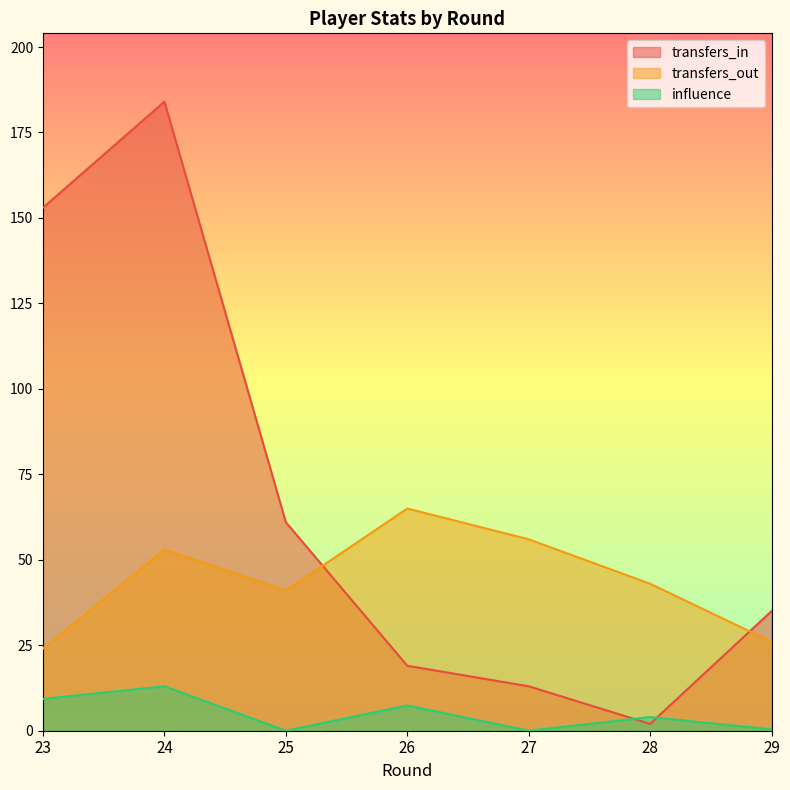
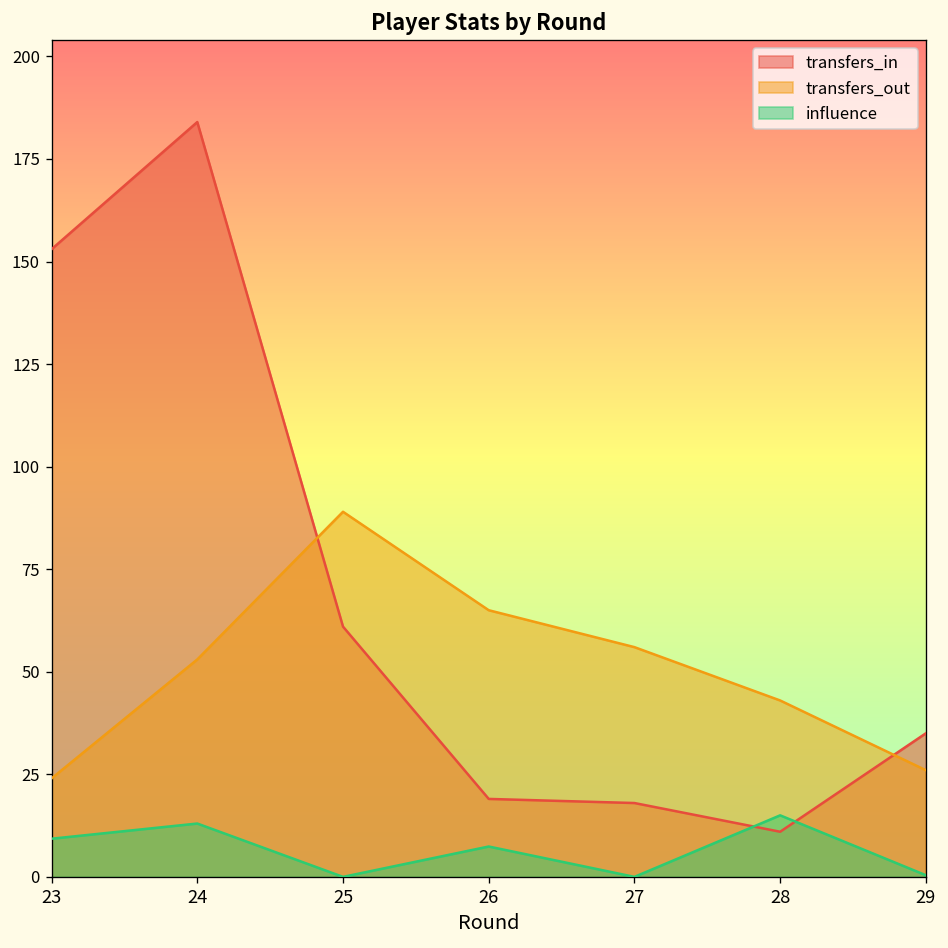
  {
    "transfers_in": {
      "23": 153,
      "24": 184,
      "25": 61,
      "26": 19,
-     "27": 13,
-     "28": 2,
+     "27": 18,
+     "28": 11,
      "29": 35
    },
    "transfers_out": {
      "23": 24,
      "24": 53,
-     "25": 41,
+     "25": 89,
      "26": 65,
      "27": 56,
      "28": 43,
      "29": 26
    },
    "influence": {
      "23": 9,
      "24": 13,
      "25": 0,
      "26": 7,
      "27": 0,
-     "28": 4,
+     "28": 15,
      "29": 0
    }
  }
